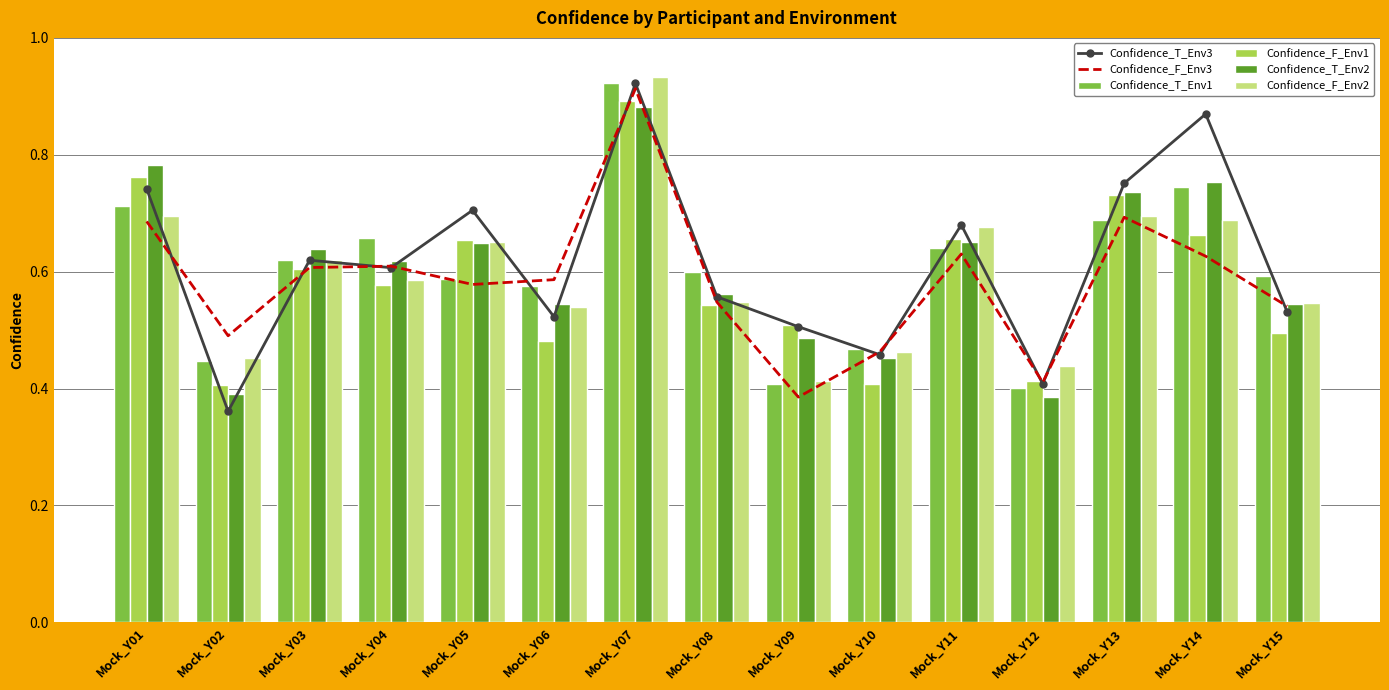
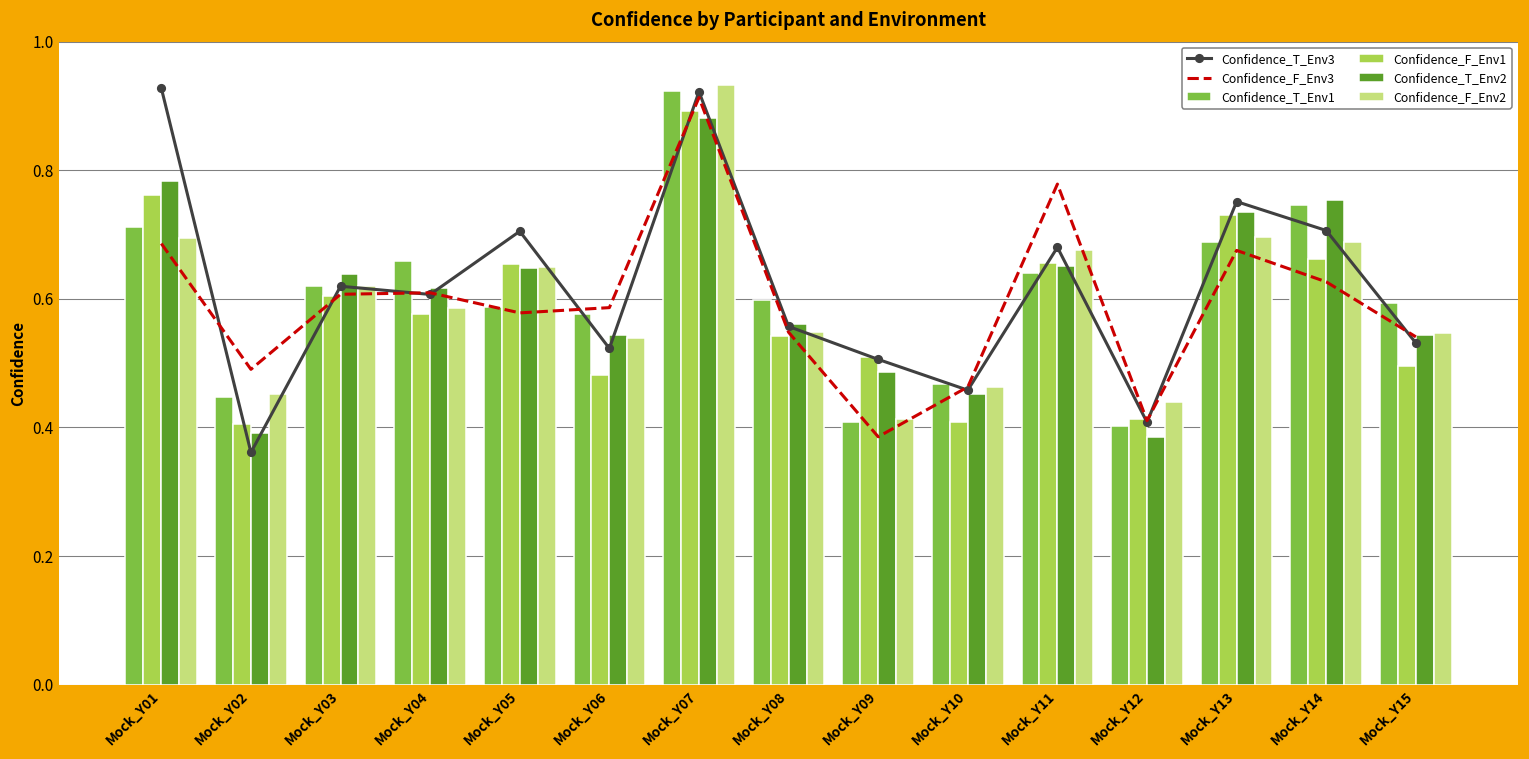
  {
    "Confidence_T_Env3": {
-     "Mock_Y01": 0.74,
+     "Mock_Y01": 0.93,
      "Mock_Y02": 0.36,
      "Mock_Y03": 0.62,
      "Mock_Y05": 0.71,
      "Mock_Y06": 0.52,
      "Mock_Y07": 0.92,
      "Mock_Y08": 0.56,
      "Mock_Y09": 0.51,
      "Mock_Y10": 0.46,
      "Mock_Y11": 0.68,
      "Mock_Y13": 0.75,
-     "Mock_Y14": 0.87,
+     "Mock_Y14": 0.71,
      "Mock_Y15": 0.53
    },
    "Confidence_F_Env3": {
      "Mock_Y01": 0.69,
      "Mock_Y02": 0.49,
      "Mock_Y03": 0.61,
      "Mock_Y05": 0.58,
      "Mock_Y06": 0.59,
      "Mock_Y07": 0.91,
      "Mock_Y08": 0.55,
      "Mock_Y09": 0.39,
      "Mock_Y10": 0.46,
-     "Mock_Y11": 0.63,
-     "Mock_Y13": 0.69,
+     "Mock_Y11": 0.78,
+     "Mock_Y13": 0.68,
      "Mock_Y14": 0.63,
      "Mock_Y15": 0.54
    }
  }
